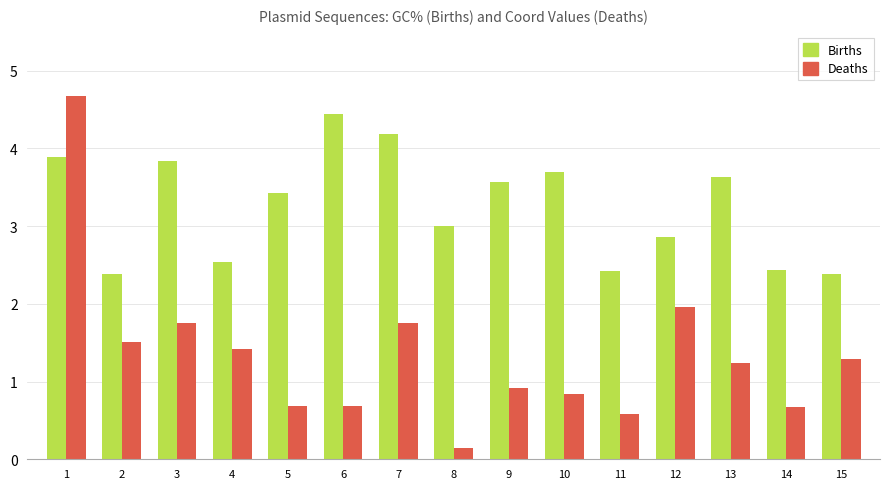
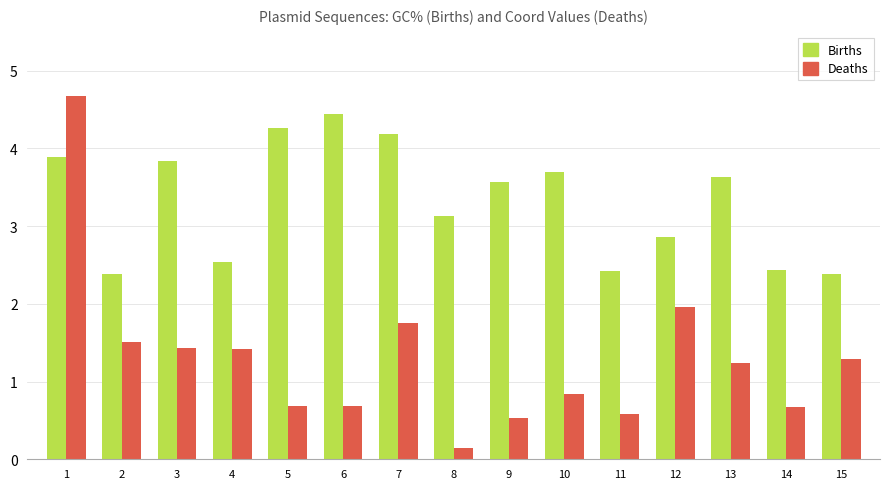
  {
    "Births": {
      "1": 3.9,
      "2": 2.4,
      "3": 3.8,
      "4": 2.5,
-     "5": 3.4,
+     "5": 4.3,
      "6": 4.4,
      "7": 4.2,
-     "8": 3.0,
+     "8": 3.1,
      "9": 3.6,
      "10": 3.7,
      "11": 2.4,
      "12": 2.9,
      "13": 3.6,
      "14": 2.4,
      "15": 2.4
    },
    "Deaths": {
      "1": 4.7,
      "2": 1.5,
-     "3": 1.8,
+     "3": 1.4,
      "4": 1.4,
      "5": 0.7,
      "6": 0.7,
      "7": 1.8,
      "8": 0.1,
-     "9": 0.9,
+     "9": 0.5,
      "10": 0.8,
      "11": 0.6,
      "12": 2.0,
      "13": 1.2,
      "14": 0.7,
      "15": 1.3
    }
  }
